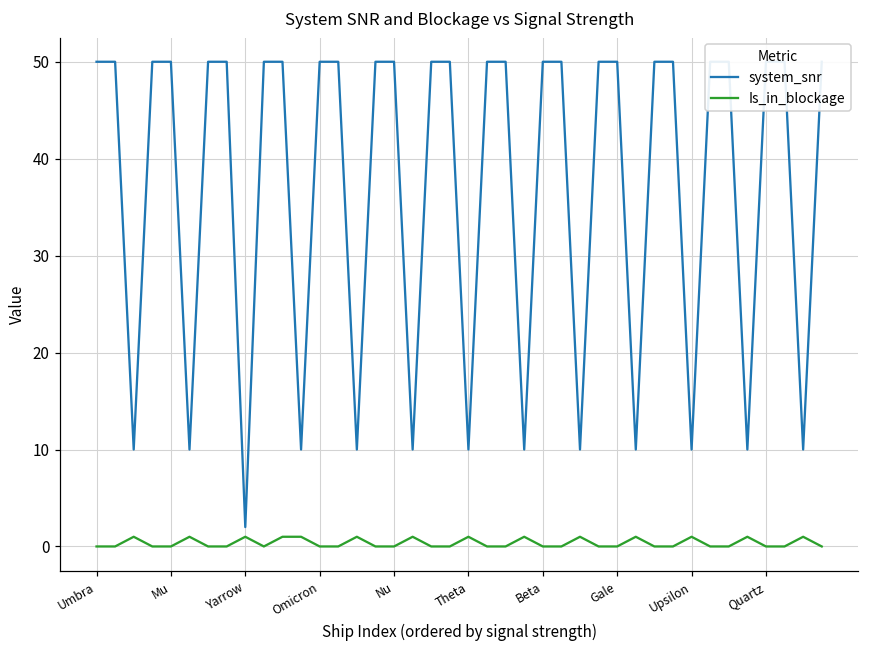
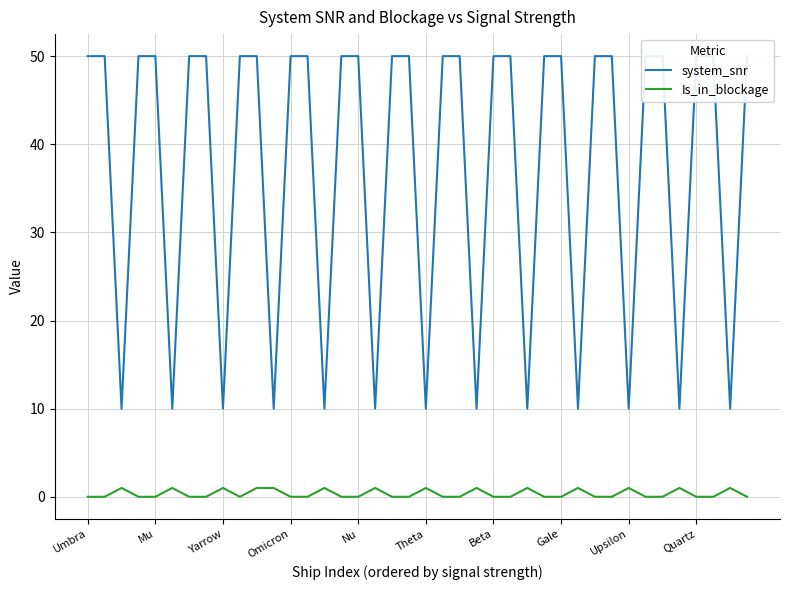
  {
    "system_snr": {
      "Umbra": 50,
      "Mu": 50,
-     "Yarrow": 2,
+     "Yarrow": 10,
      "Omicron": 50,
      "Nu": 50,
      "Theta": 10,
      "Beta": 50,
      "Gale": 50,
      "Upsilon": 10
    },
    "Is_in_blockage": {
      "Umbra": 0,
      "Mu": 0,
      "Yarrow": 1,
      "Omicron": 0,
      "Nu": 0,
      "Theta": 1,
      "Beta": 0,
      "Gale": 0,
      "Upsilon": 1,
      "Quartz": 0
    }
  }
